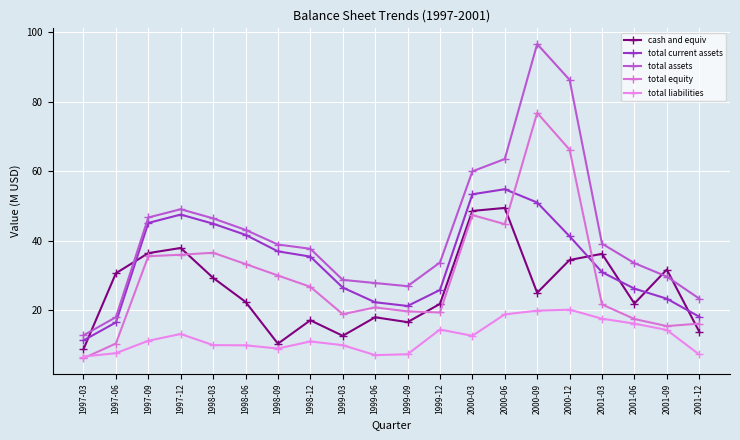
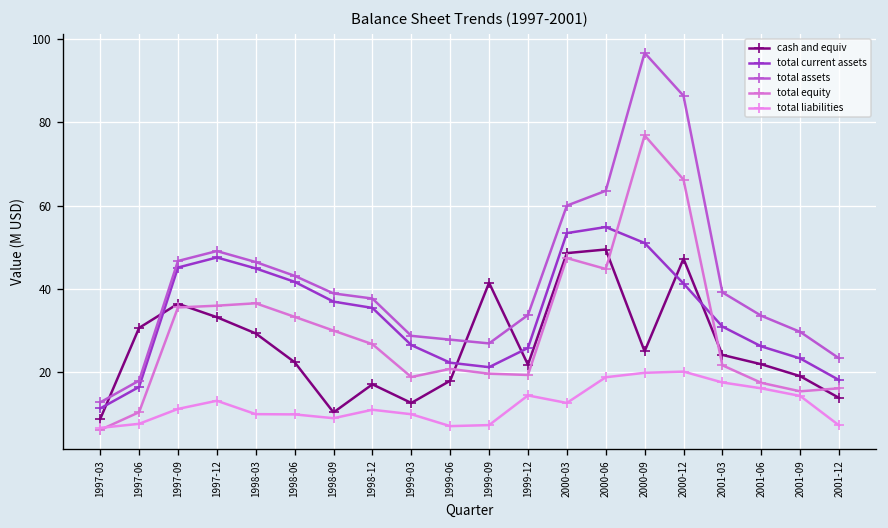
  {
    "cash and equiv": {
      "1997-03": 9,
      "1997-06": 31,
      "1997-09": 36,
-     "1997-12": 38,
+     "1997-12": 33,
      "1998-03": 29,
      "1998-06": 22,
      "1998-09": 10,
      "1998-12": 17,
      "1999-03": 13,
      "1999-06": 18,
-     "1999-09": 17,
+     "1999-09": 41,
      "1999-12": 22,
      "2000-03": 49,
      "2000-06": 49,
      "2000-09": 25,
-     "2000-12": 34,
-     "2001-03": 36,
+     "2000-12": 47,
+     "2001-03": 24,
      "2001-06": 22,
-     "2001-09": 32,
+     "2001-09": 19,
      "2001-12": 14
    }
  }
